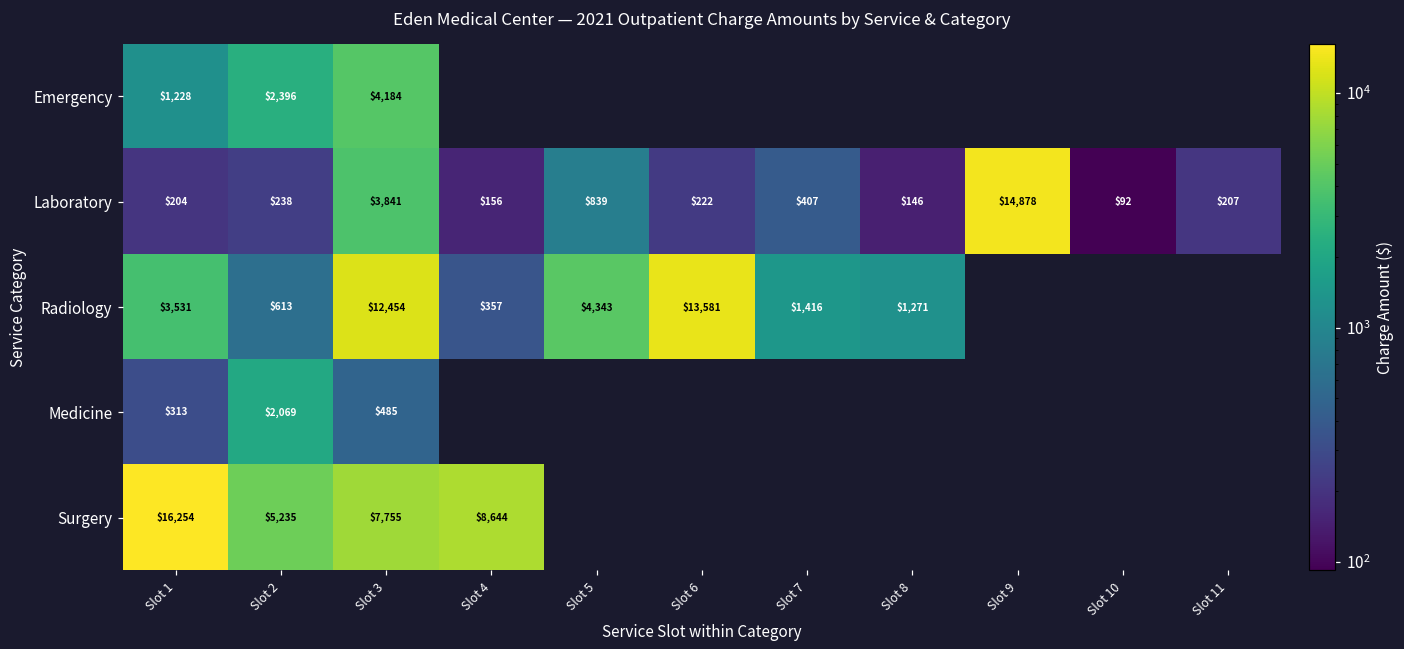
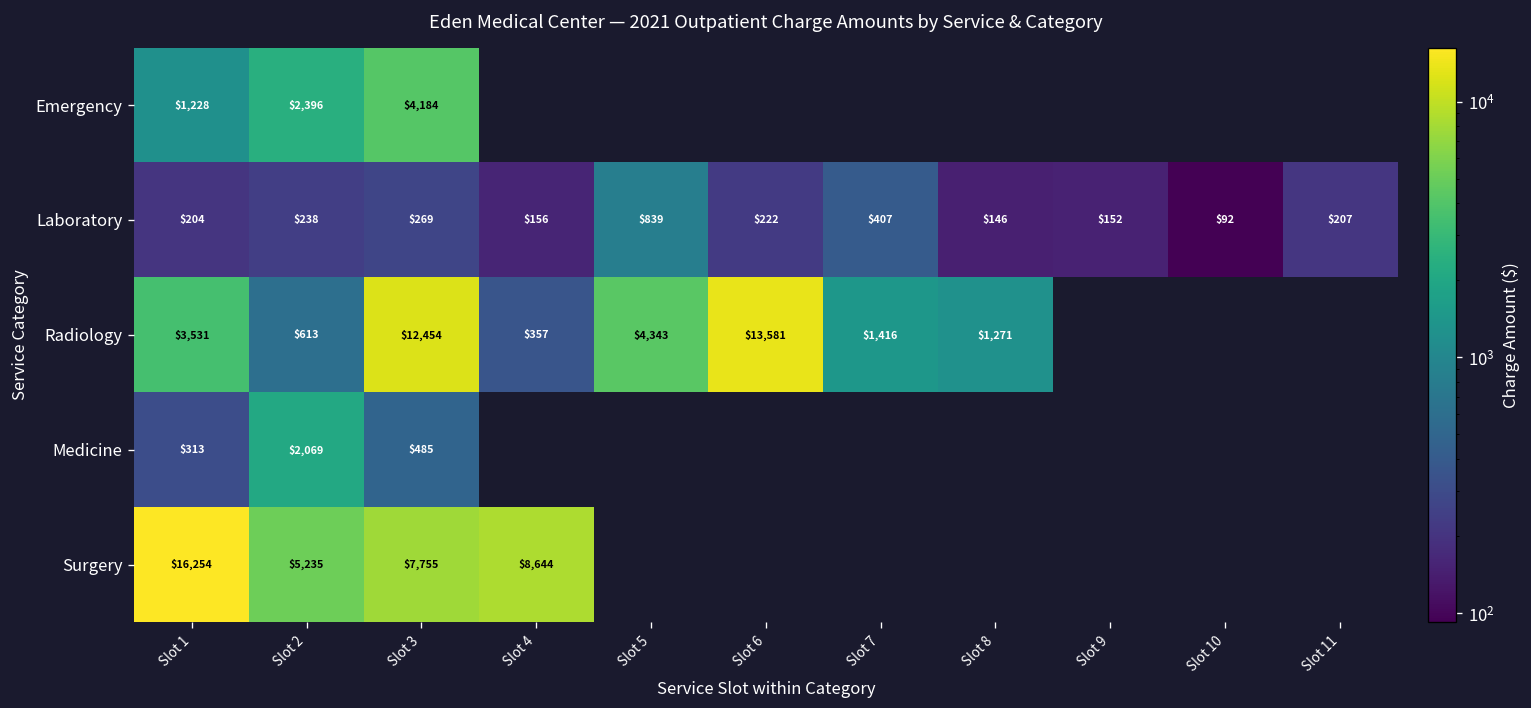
  {
    "Emergency": {
      "Slot 1": "$1,228",
      "Slot 2": "$2,396",
      "Slot 3": "$4,184"
    },
    "Laboratory": {
      "Slot 1": "$204",
      "Slot 2": "$238",
-     "Slot 3": "$3,841",
+     "Slot 3": "$269",
      "Slot 4": "$156",
      "Slot 5": "$839",
      "Slot 6": "$222",
      "Slot 7": "$407",
      "Slot 8": "$146",
-     "Slot 9": "$14,878",
+     "Slot 9": "$152",
      "Slot 10": "$92",
      "Slot 11": "$207"
    },
    "Radiology": {
      "Slot 1": "$3,531",
      "Slot 2": "$613",
      "Slot 3": "$12,454",
      "Slot 4": "$357",
      "Slot 5": "$4,343",
      "Slot 6": "$13,581",
      "Slot 7": "$1,416",
      "Slot 8": "$1,271"
    },
    "Medicine": {
      "Slot 1": "$313",
      "Slot 2": "$2,069",
      "Slot 3": "$485"
    },
    "Surgery": {
      "Slot 1": "$16,254",
      "Slot 2": "$5,235",
      "Slot 3": "$7,755",
      "Slot 4": "$8,644"
    }
  }
